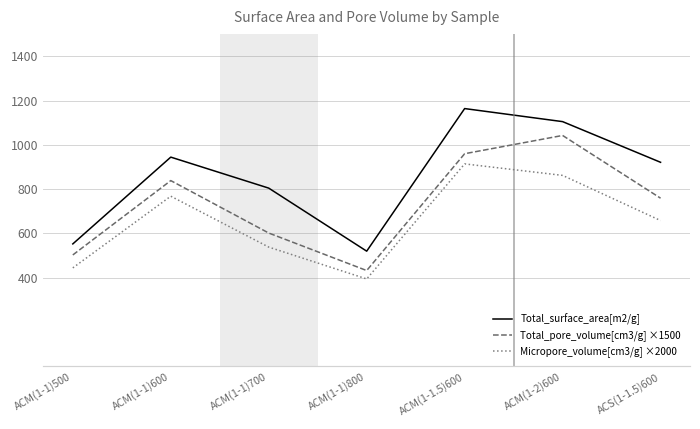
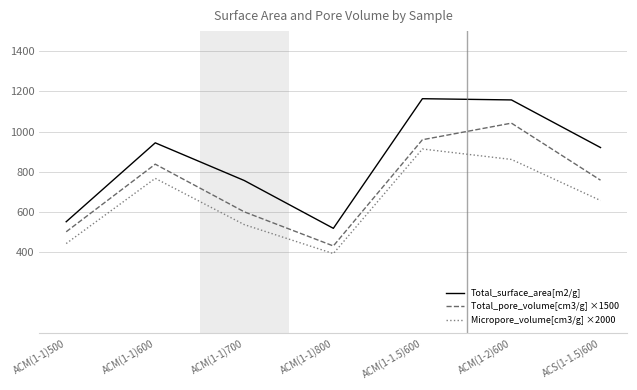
  {
    "Total_surface_area[m2/g]": {
      "ACM(1-1)500": 550,
      "ACM(1-1)600": 940,
-     "ACM(1-1)700": 800,
+     "ACM(1-1)700": 760,
      "ACM(1-1)800": 520,
      "ACM(1-1.5)600": 1160,
-     "ACM(1-2)600": 1110,
+     "ACM(1-2)600": 1160,
      "ACS(1-1.5)600": 920
    }
  }
